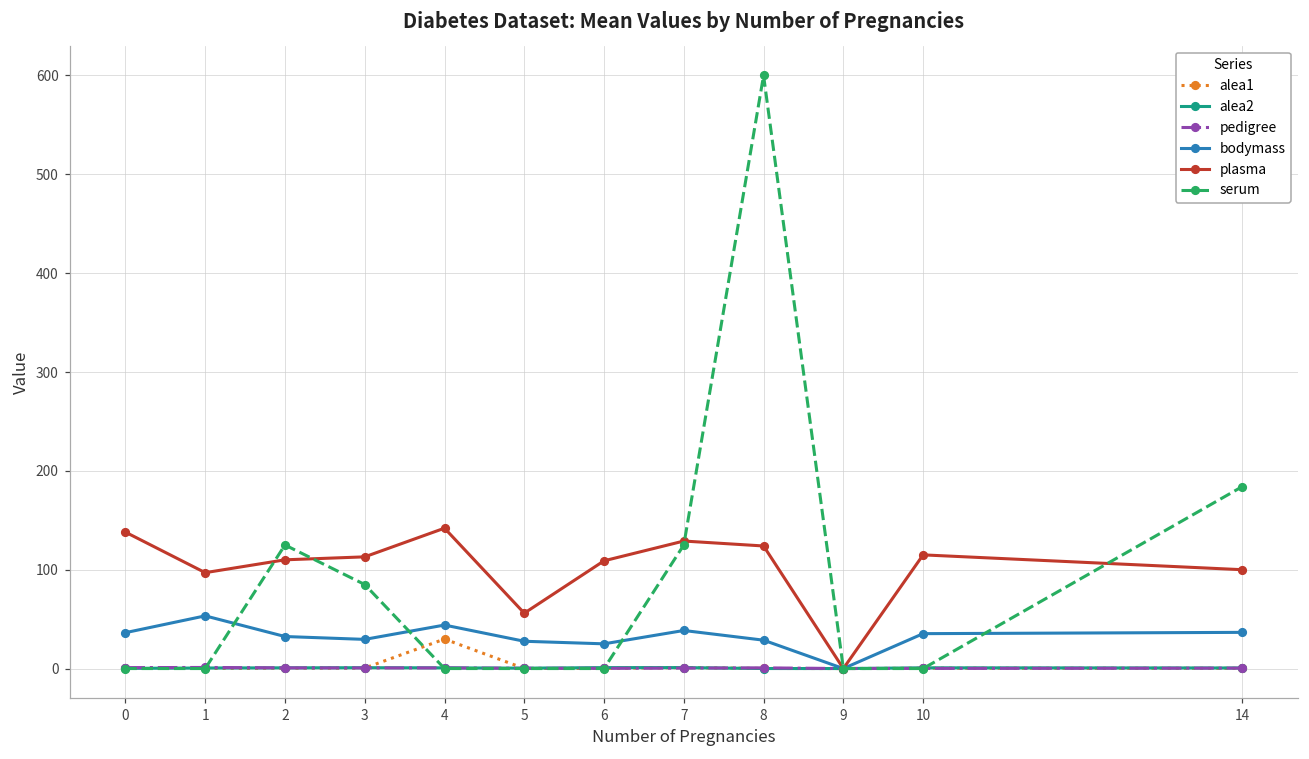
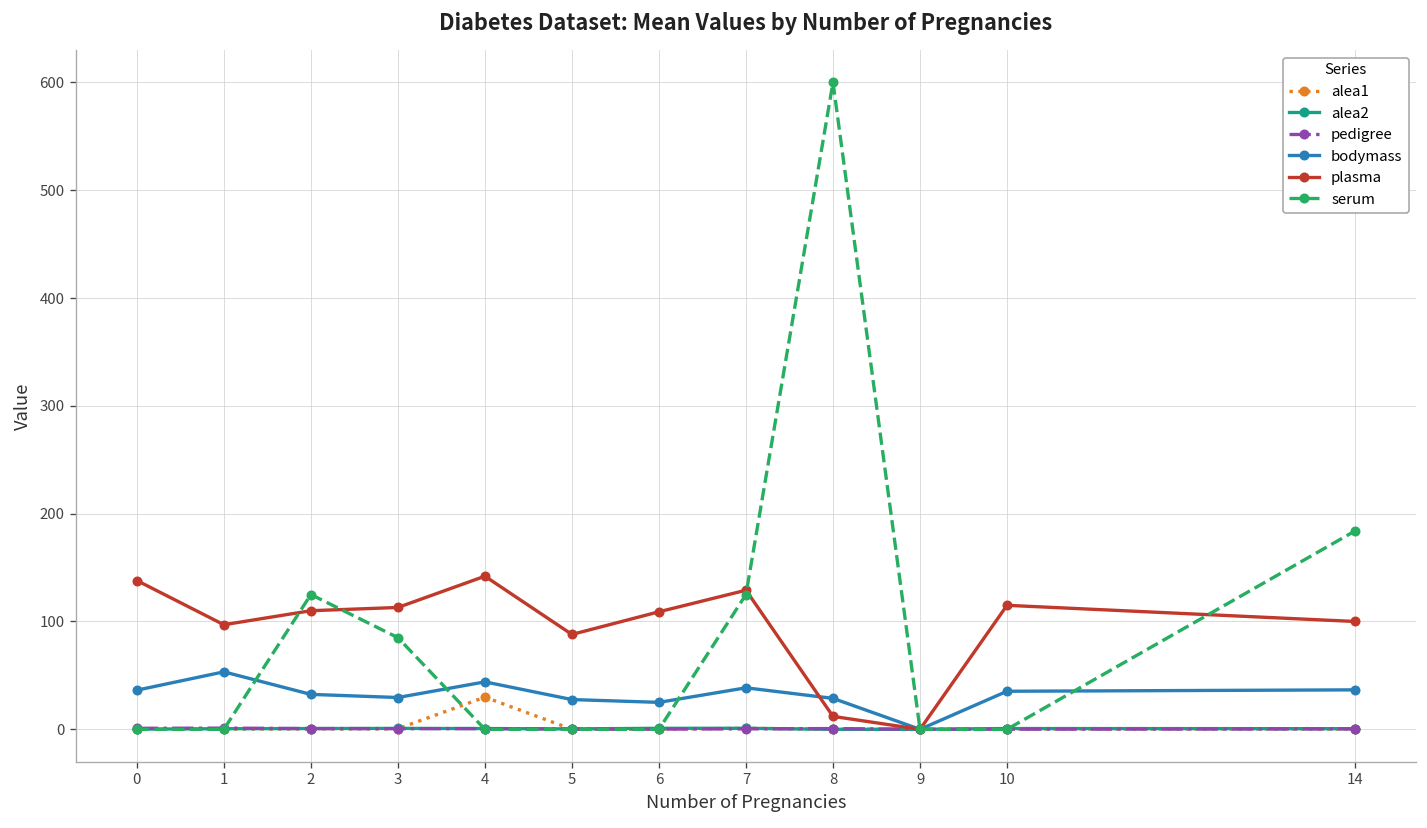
  {
    "alea1": {
      "4": 30
    },
    "bodymass": {
      "0": 40,
      "1": 50,
      "2": 30,
      "3": 30,
      "4": 40,
      "5": 30,
      "6": 30,
      "7": 40,
      "8": 30,
      "10": 40,
      "14": 40
    },
    "plasma": {
      "0": 140,
      "1": 100,
      "2": 110,
      "3": 110,
      "4": 140,
-     "5": 60,
+     "5": 90,
      "6": 110,
      "7": 130,
-     "8": 120,
+     "8": 10,
      "10": 120,
      "14": 100
    }
  }
